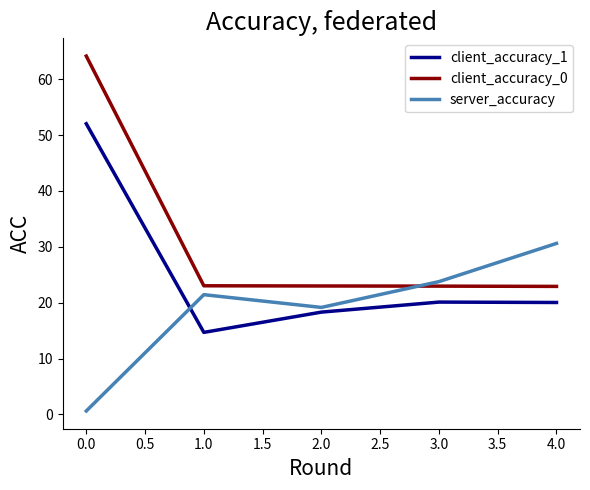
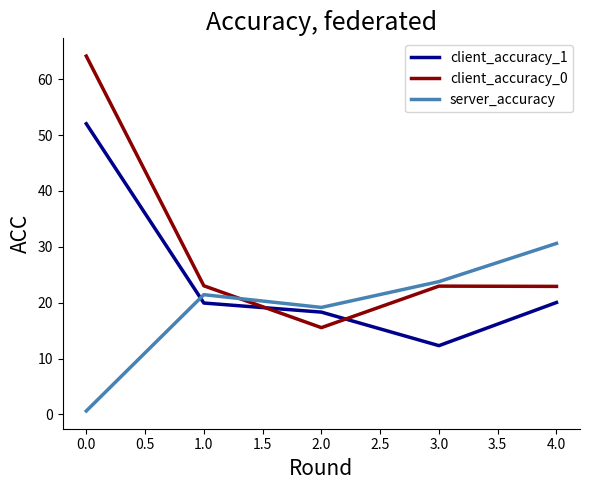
  {
    "client_accuracy_1": {
      "0.0": 52,
-     "1.0": 15,
+     "1.0": 20,
      "2.0": 18,
-     "3.0": 20,
+     "3.0": 12,
      "4.0": 20
    },
    "client_accuracy_0": {
      "0.0": 64,
      "1.0": 23,
-     "2.0": 23,
+     "2.0": 16,
      "3.0": 23,
      "4.0": 23
    },
    "server_accuracy": {
      "0.0": 1,
      "1.0": 21,
      "2.0": 19,
      "3.0": 24,
      "4.0": 31
    }
  }
